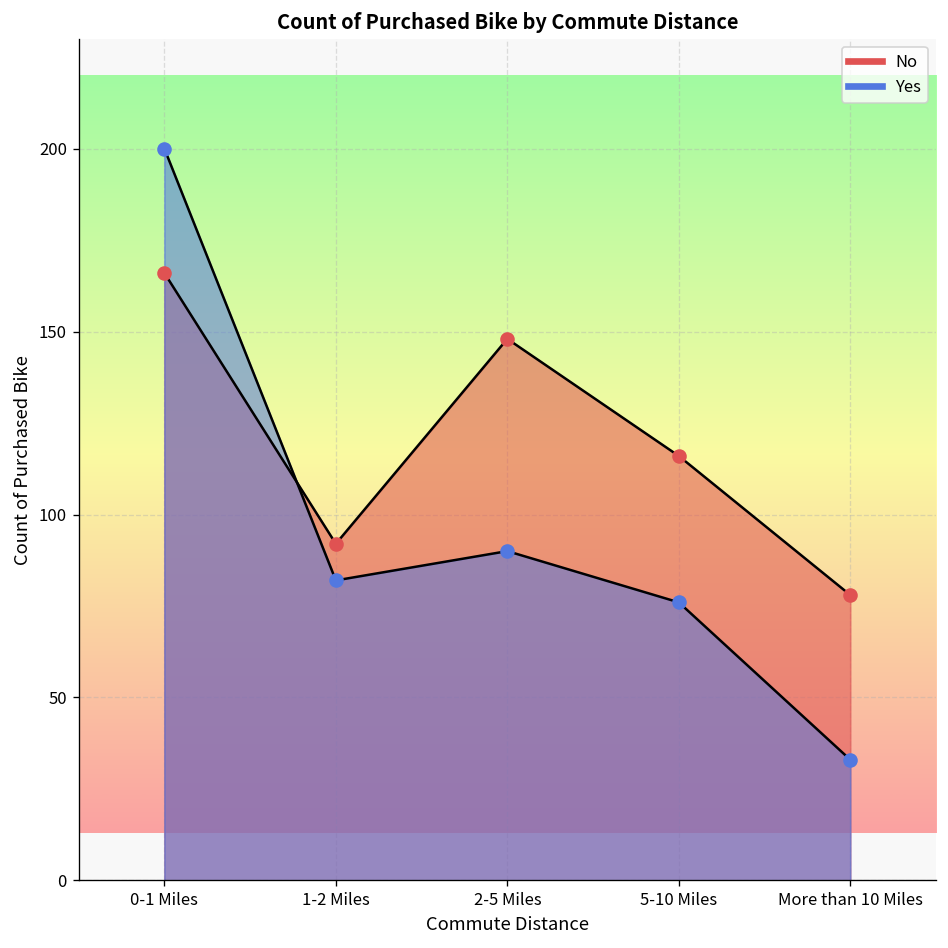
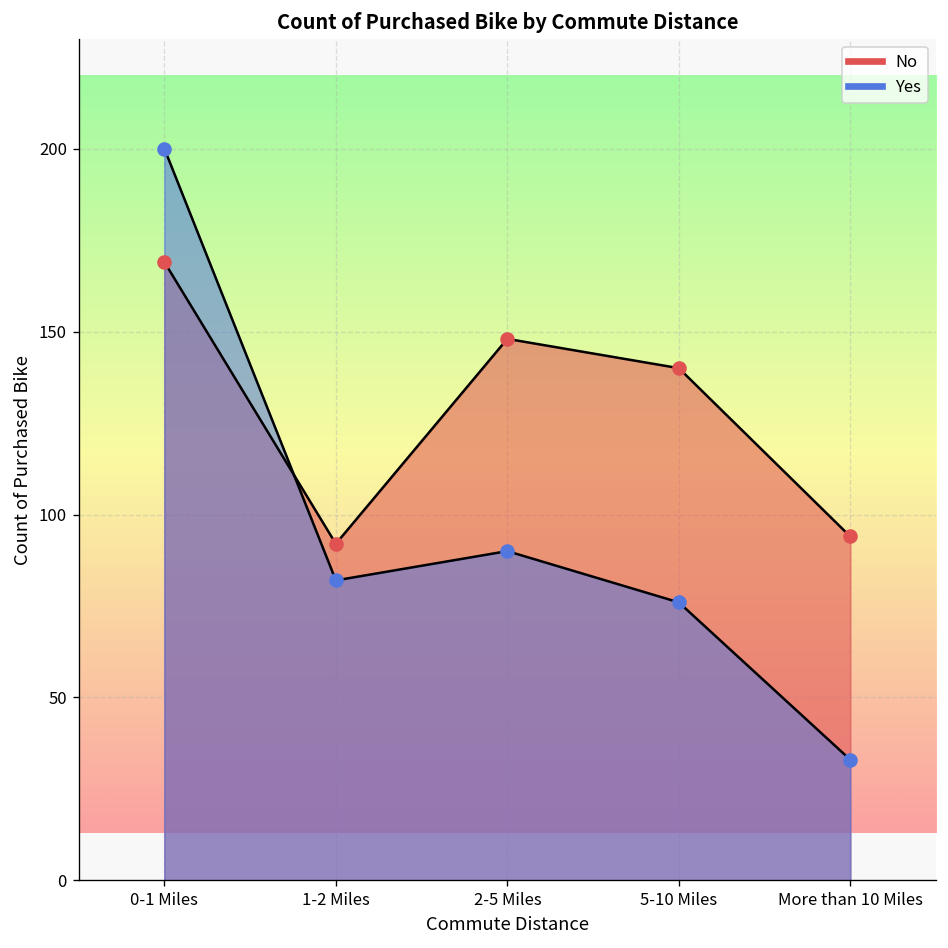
  {
    "No": {
-     "0-1 Miles": 166,
+     "0-1 Miles": 169,
      "1-2 Miles": 92,
      "2-5 Miles": 148,
-     "5-10 Miles": 116,
-     "More than 10 Miles": 78
+     "5-10 Miles": 140,
+     "More than 10 Miles": 94
    },
    "Yes": {
      "0-1 Miles": 200,
      "1-2 Miles": 82,
      "2-5 Miles": 90,
      "5-10 Miles": 76,
      "More than 10 Miles": 33
    }
  }
